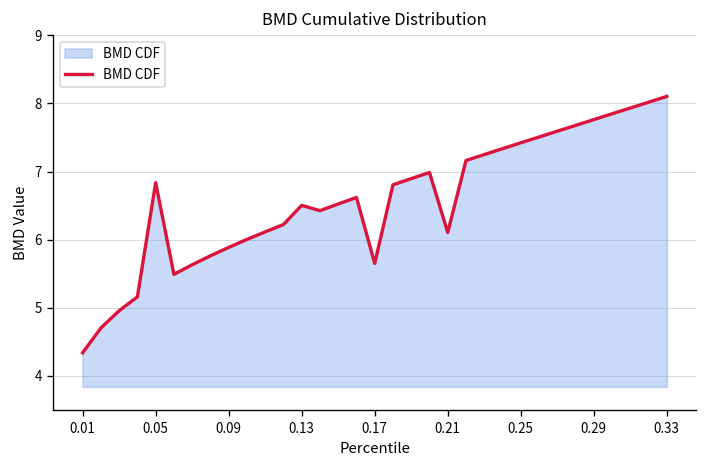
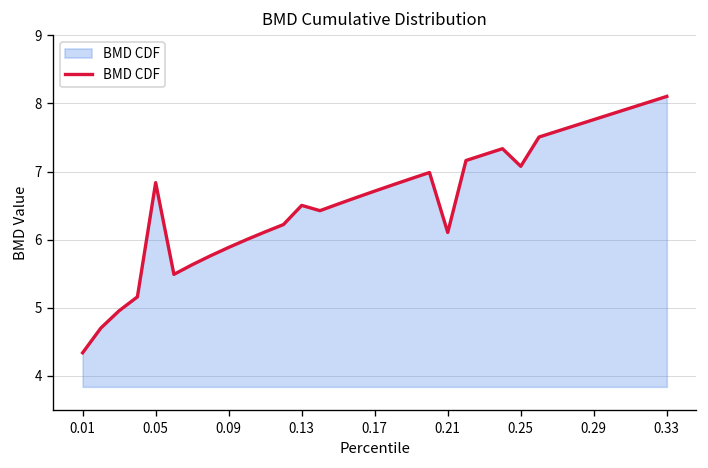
  {
    "0.01": 4.3,
    "0.05": 6.8,
    "0.09": 5.9,
    "0.13": 6.5,
-   "0.17": 5.7,
+   "0.17": 6.7,
    "0.21": 6.1,
-   "0.25": 7.4,
+   "0.25": 7.1,
    "0.29": 7.8,
    "0.33": 8.1
  }
